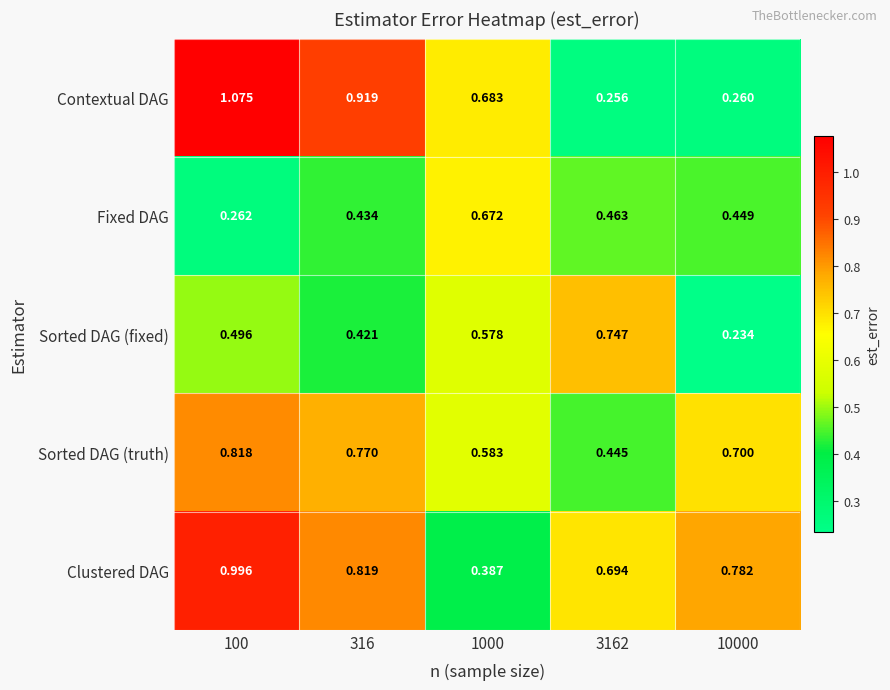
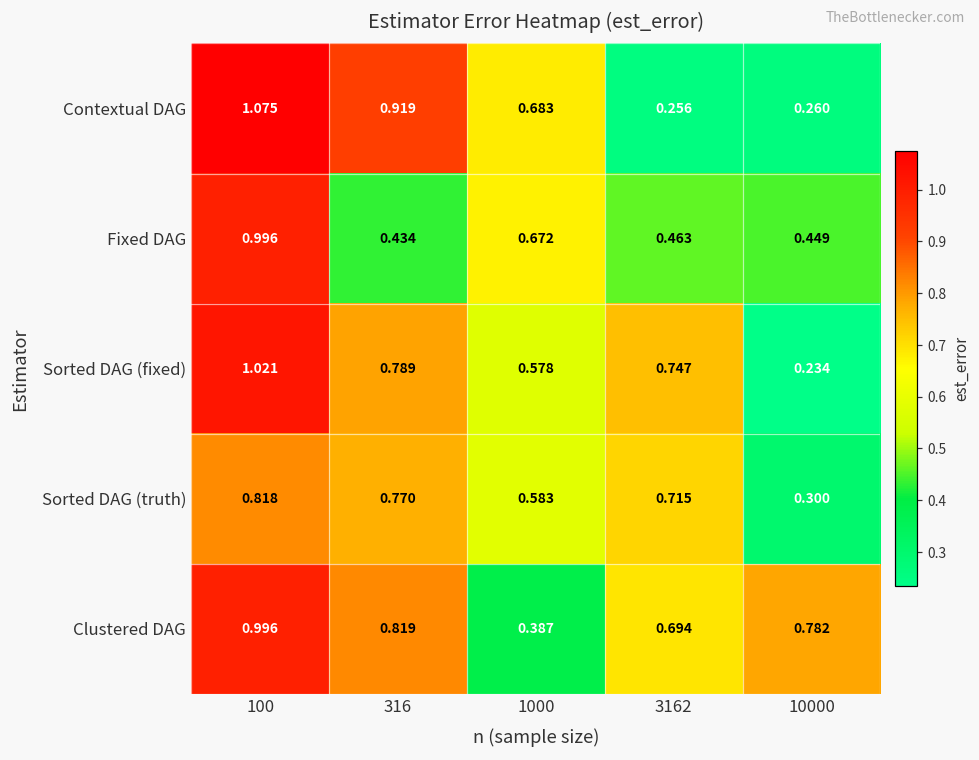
  {
    "Contextual DAG": {
      "100": 1.075,
      "316": 0.919,
      "1000": 0.683,
      "3162": 0.256,
      "10000": 0.260
    },
    "Fixed DAG": {
-     "100": 0.262,
+     "100": 0.996,
      "316": 0.434,
      "1000": 0.672,
      "3162": 0.463,
      "10000": 0.449
    },
    "Sorted DAG (fixed)": {
-     "100": 0.496,
-     "316": 0.421,
+     "100": 1.021,
+     "316": 0.789,
      "1000": 0.578,
      "3162": 0.747,
      "10000": 0.234
    },
    "Sorted DAG (truth)": {
      "100": 0.818,
      "316": 0.770,
      "1000": 0.583,
-     "3162": 0.445,
-     "10000": 0.700
+     "3162": 0.715,
+     "10000": 0.300
    },
    "Clustered DAG": {
      "100": 0.996,
      "316": 0.819,
      "1000": 0.387,
      "3162": 0.694,
      "10000": 0.782
    }
  }
